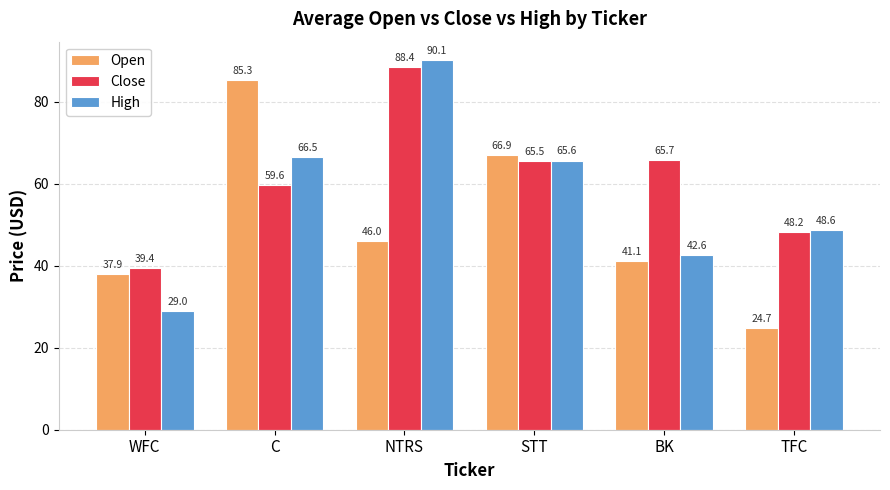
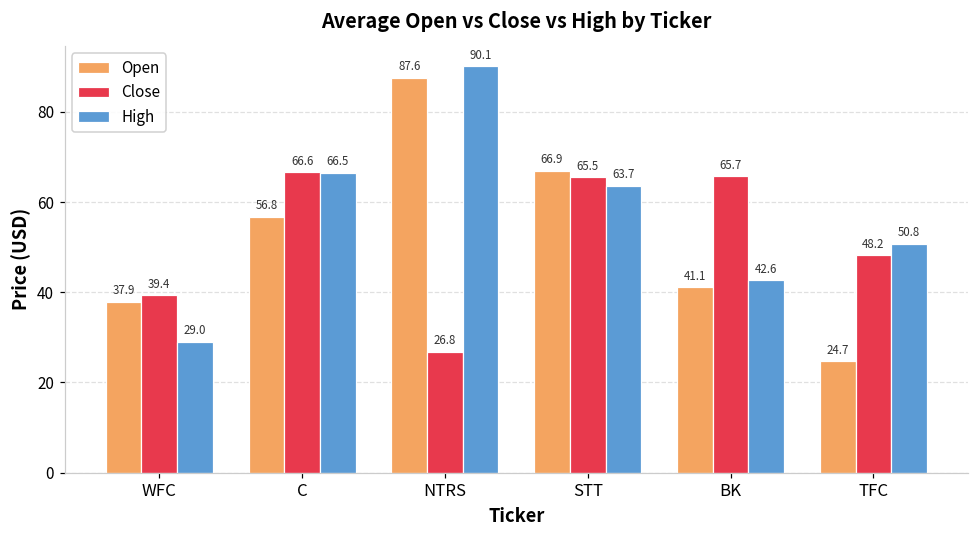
  {
    "Open": {
      "WFC": 37.9,
-     "C": 85.3,
-     "NTRS": 46.0,
+     "C": 56.8,
+     "NTRS": 87.6,
      "STT": 66.9,
      "BK": 41.1,
      "TFC": 24.7
    },
    "Close": {
      "WFC": 39.4,
-     "C": 59.6,
-     "NTRS": 88.4,
+     "C": 66.6,
+     "NTRS": 26.8,
      "STT": 65.5,
      "BK": 65.7,
      "TFC": 48.2
    },
    "High": {
      "WFC": 29.0,
      "C": 66.5,
      "NTRS": 90.1,
-     "STT": 65.6,
+     "STT": 63.7,
      "BK": 42.6,
-     "TFC": 48.6
+     "TFC": 50.8
    }
  }
